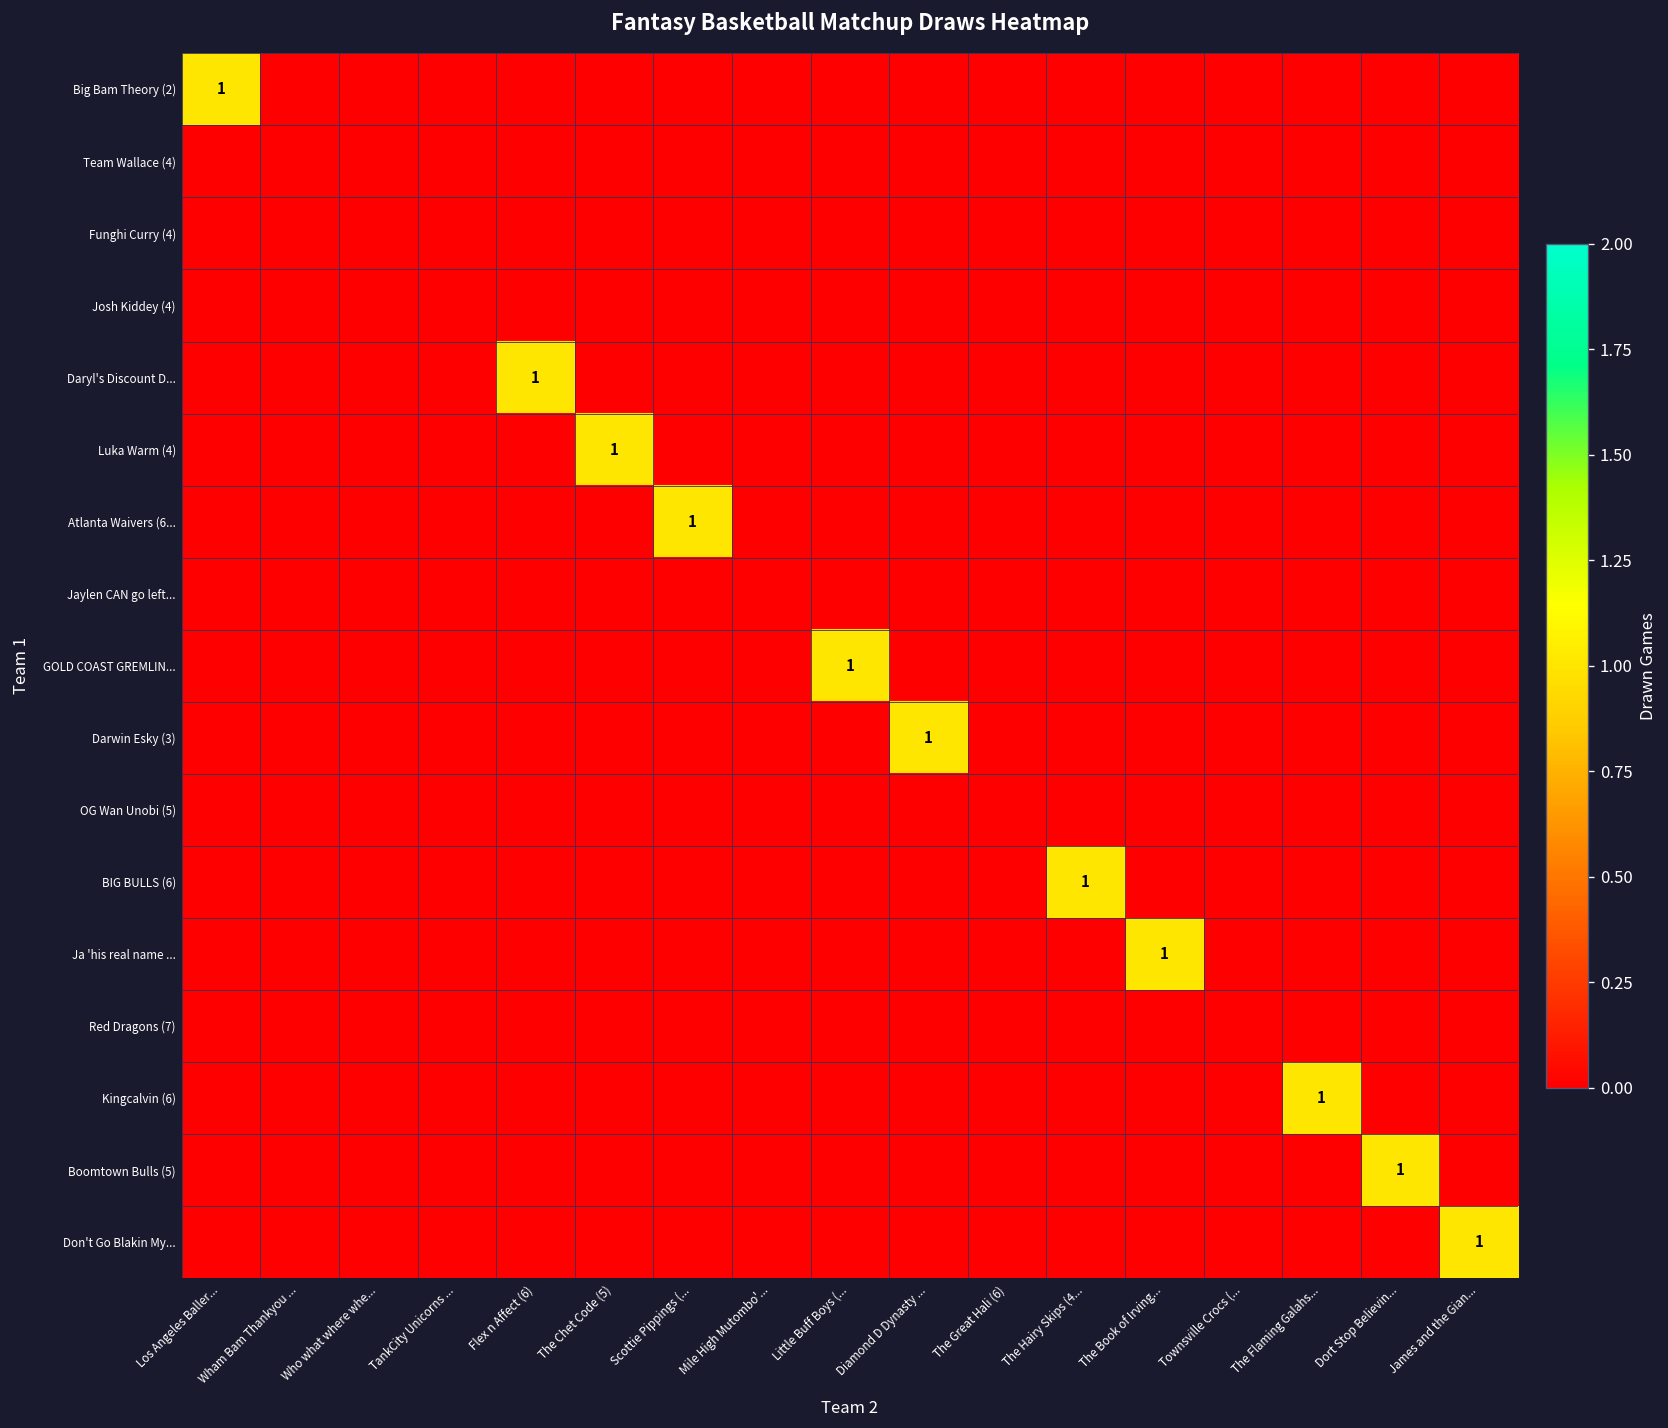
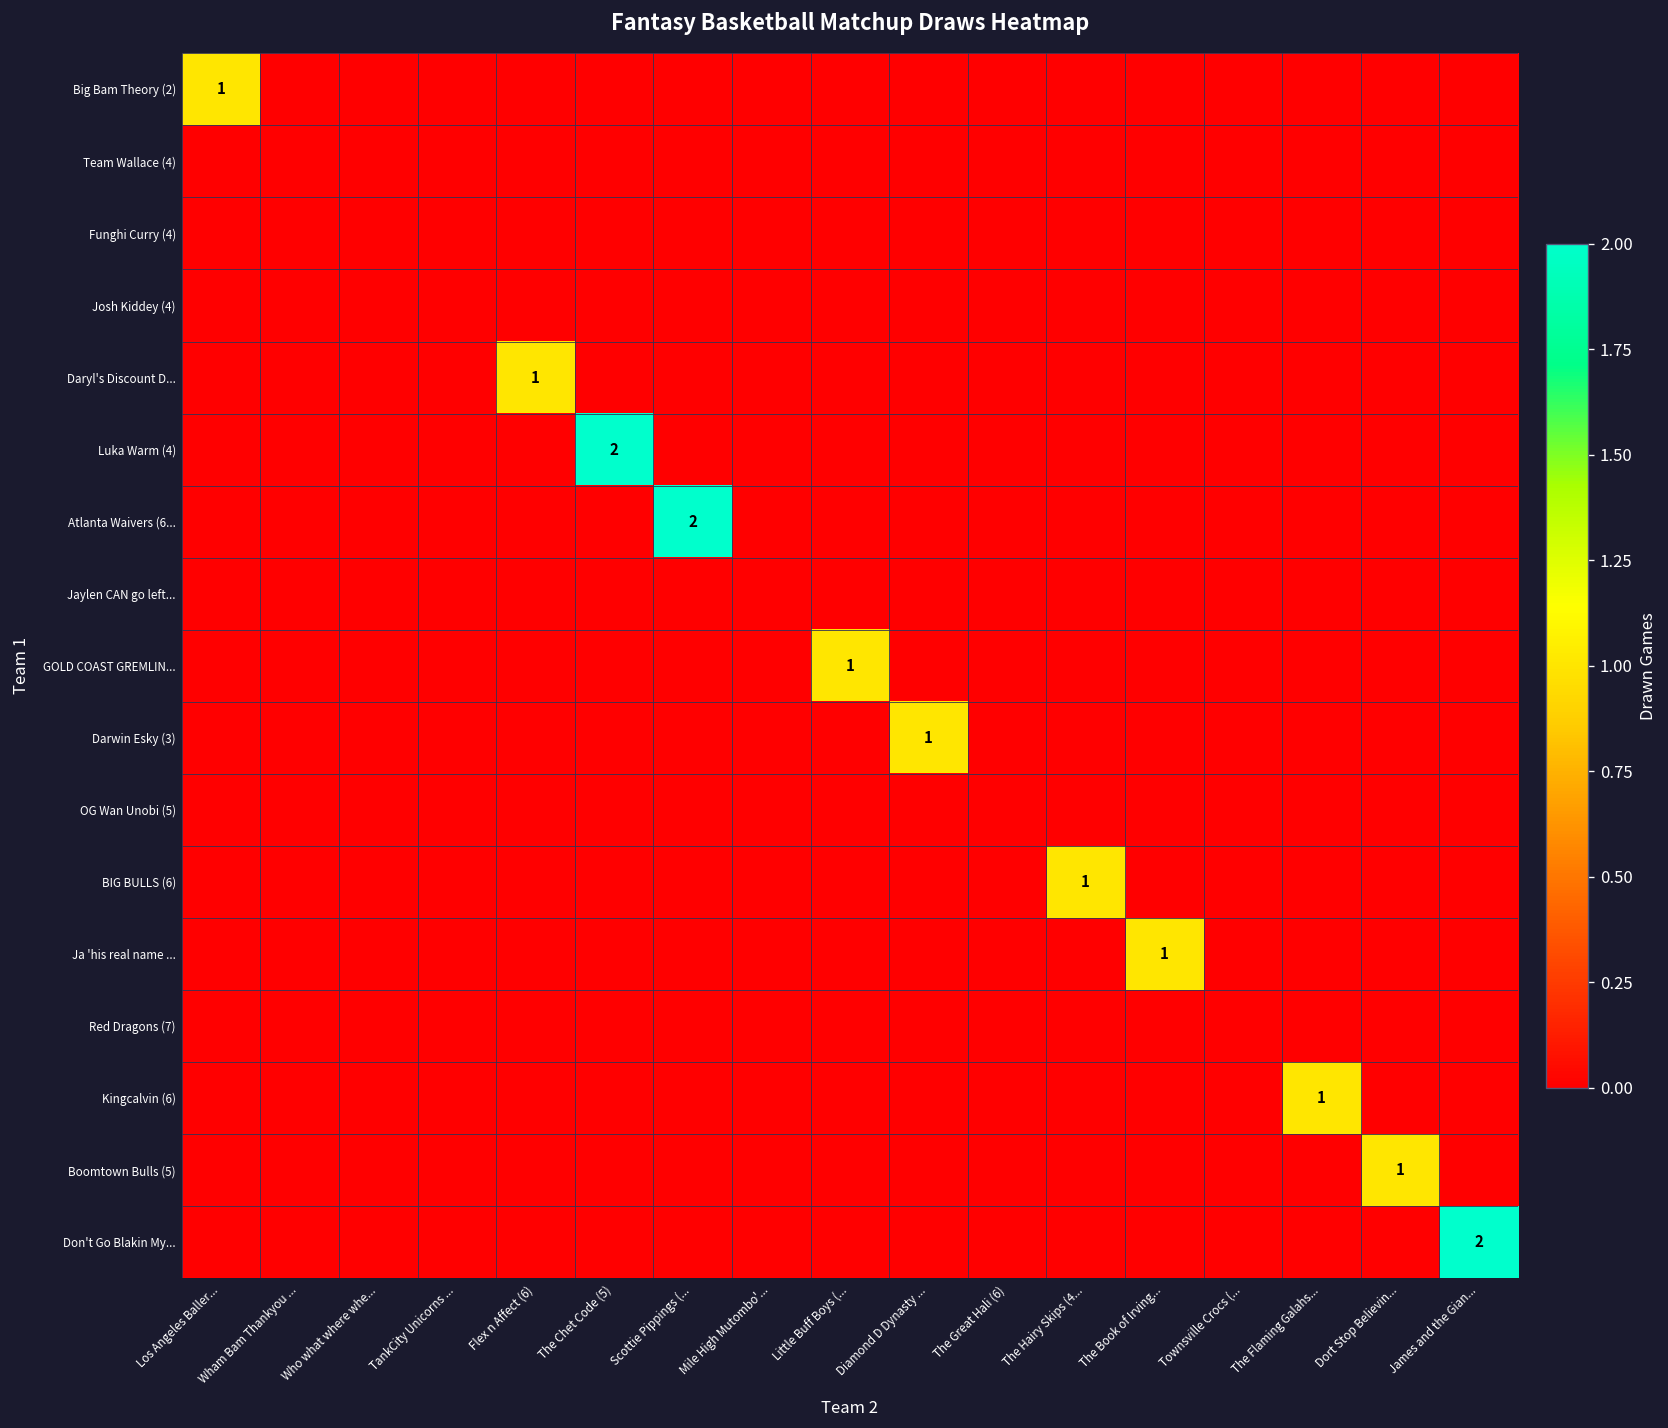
  {
    "Big Bam Theory (2)": {
      "Los Angeles Baller...": 1
    },
    "Daryl's Discount D...": {
      "Flex n Affect (6)": 1
    },
    "Luka Warm (4)": {
-     "The Chet Code (5)": 1
+     "The Chet Code (5)": 2
    },
    "Atlanta Waivers (6...": {
-     "Scottie Pippings (...": 1
+     "Scottie Pippings (...": 2
    },
    "GOLD COAST GREMLIN...": {
      "Little Buff Boys (...": 1
    },
    "Darwin Esky (3)": {
      "Diamond D Dynasty ...": 1
    },
    "BIG BULLS (6)": {
      "The Hairy Skips (4...": 1
    },
    "Ja 'his real name ...": {
      "The Book of Irving...": 1
    },
    "Kingcalvin (6)": {
      "The Flaming Galahs...": 1
    },
    "Boomtown Bulls (5)": {
      "Dort Stop Believin...": 1
    },
    "Don't Go Blakin My...": {
-     "James and the Gian...": 1
+     "James and the Gian...": 2
    }
  }
